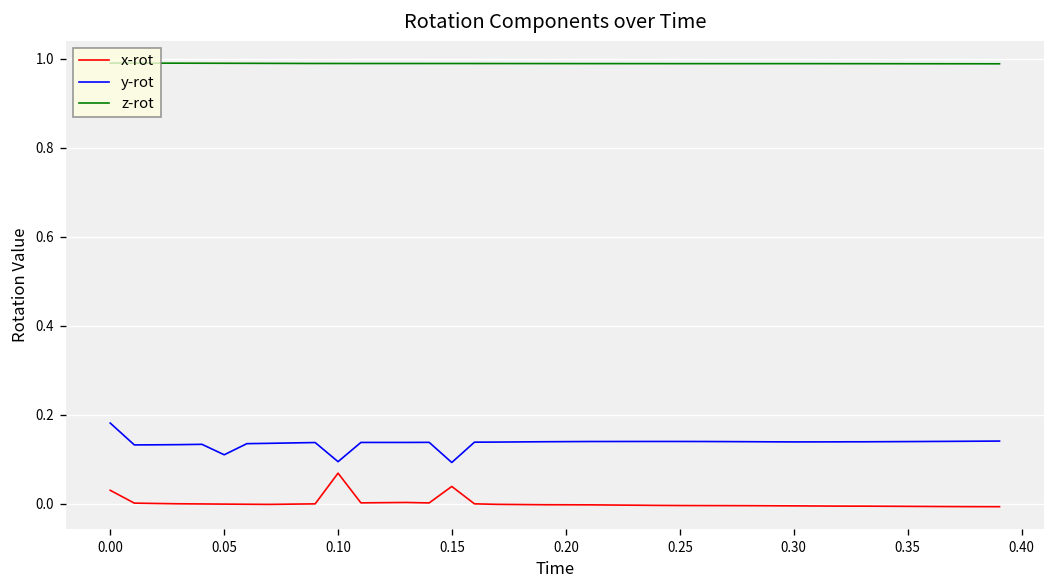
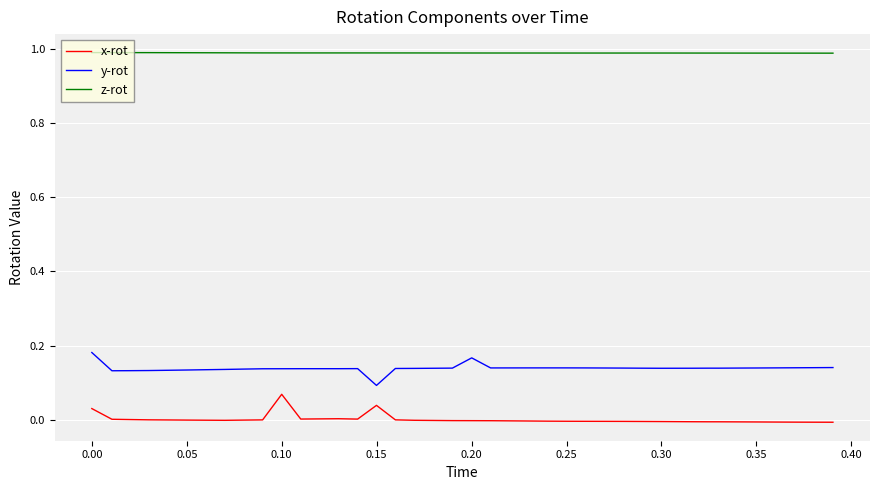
  {
    "x-rot": {
      "0.00": 0.03,
      "0.05": 0.00,
      "0.10": 0.07,
      "0.15": 0.04,
      "0.20": 0.00
    },
    "y-rot": {
      "0.00": 0.18,
-     "0.05": 0.11,
-     "0.10": 0.09,
+     "0.05": 0.13,
+     "0.10": 0.14,
      "0.15": 0.09,
-     "0.20": 0.14
+     "0.20": 0.17
    },
    "z-rot": {
      "0.05": 0.99,
      "0.10": 0.99,
      "0.15": 0.99,
      "0.20": 0.99
    }
  }
